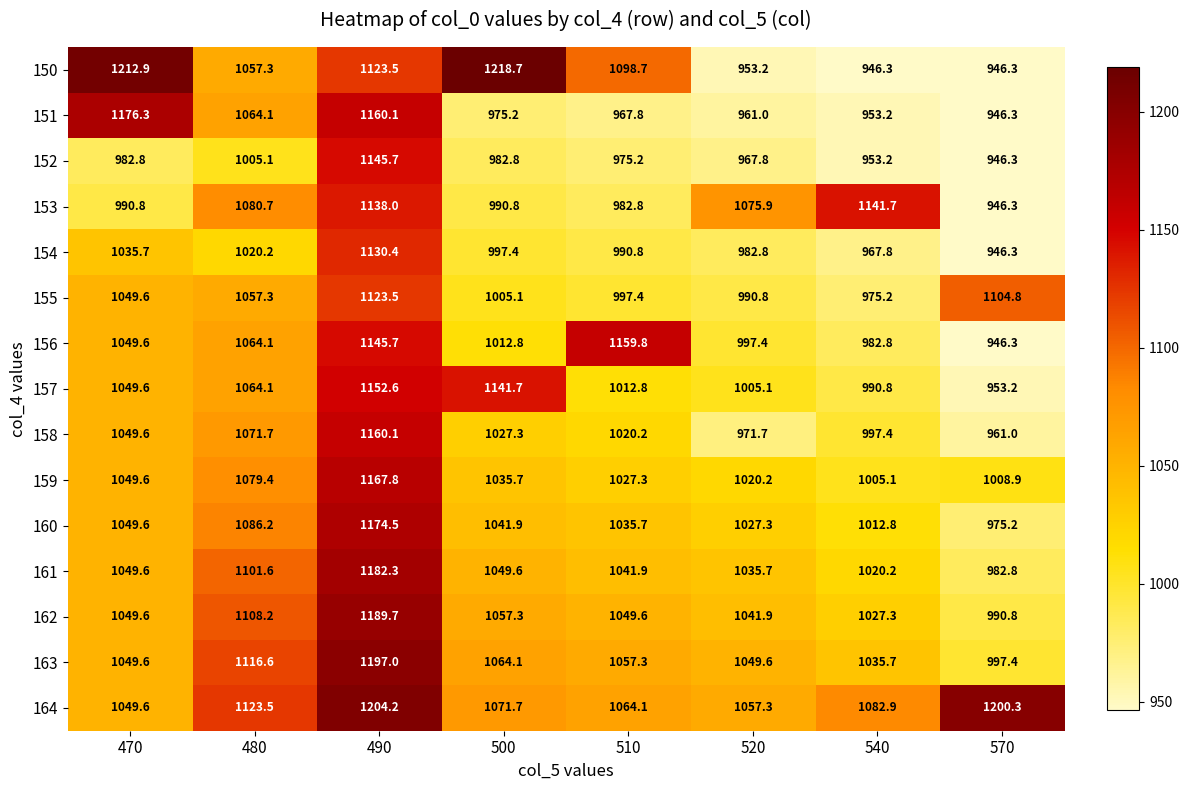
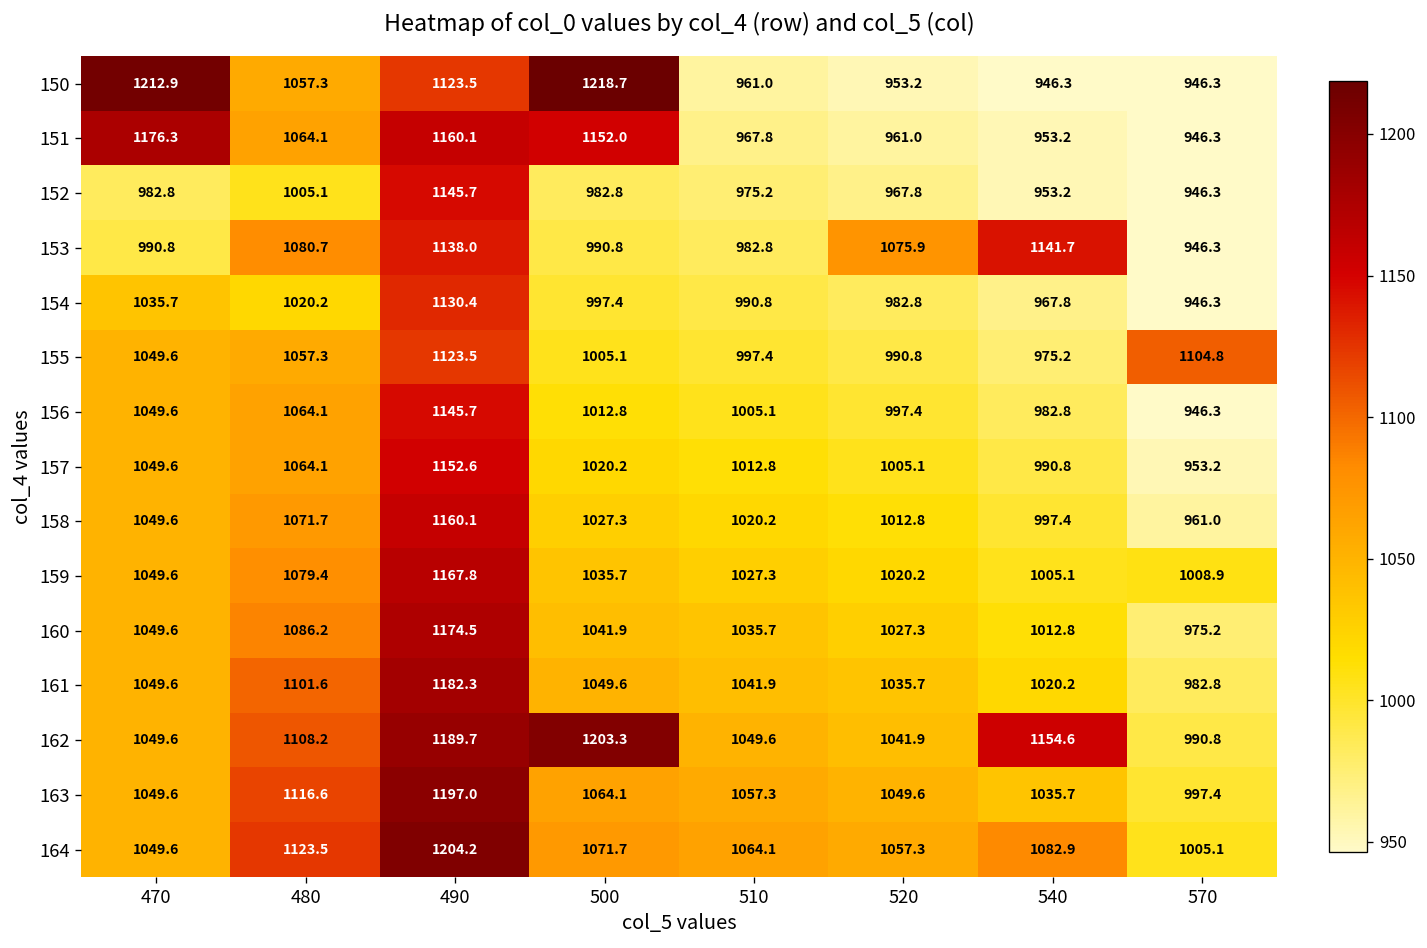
  {
    "150": {
      "470": 1212.9,
      "480": 1057.3,
      "490": 1123.5,
      "500": 1218.7,
-     "510": 1098.7,
+     "510": 961.0,
      "520": 953.2,
      "540": 946.3,
      "570": 946.3
    },
    "151": {
      "470": 1176.3,
      "480": 1064.1,
      "490": 1160.1,
-     "500": 975.2,
+     "500": 1152.0,
      "510": 967.8,
      "520": 961.0,
      "540": 953.2,
      "570": 946.3
    },
    "152": {
      "470": 982.8,
      "480": 1005.1,
      "490": 1145.7,
      "500": 982.8,
      "510": 975.2,
      "520": 967.8,
      "540": 953.2,
      "570": 946.3
    },
    "153": {
      "470": 990.8,
      "480": 1080.7,
      "490": 1138.0,
      "500": 990.8,
      "510": 982.8,
      "520": 1075.9,
      "540": 1141.7,
      "570": 946.3
    },
    "154": {
      "470": 1035.7,
      "480": 1020.2,
      "490": 1130.4,
      "500": 997.4,
      "510": 990.8,
      "520": 982.8,
      "540": 967.8,
      "570": 946.3
    },
    "155": {
      "470": 1049.6,
      "480": 1057.3,
      "490": 1123.5,
      "500": 1005.1,
      "510": 997.4,
      "520": 990.8,
      "540": 975.2,
      "570": 1104.8
    },
    "156": {
      "470": 1049.6,
      "480": 1064.1,
      "490": 1145.7,
      "500": 1012.8,
-     "510": 1159.8,
+     "510": 1005.1,
      "520": 997.4,
      "540": 982.8,
      "570": 946.3
    },
    "157": {
      "470": 1049.6,
      "480": 1064.1,
      "490": 1152.6,
-     "500": 1141.7,
+     "500": 1020.2,
      "510": 1012.8,
      "520": 1005.1,
      "540": 990.8,
      "570": 953.2
    },
    "158": {
      "470": 1049.6,
      "480": 1071.7,
      "490": 1160.1,
      "500": 1027.3,
      "510": 1020.2,
-     "520": 971.7,
+     "520": 1012.8,
      "540": 997.4,
      "570": 961.0
    },
    "159": {
      "470": 1049.6,
      "480": 1079.4,
      "490": 1167.8,
      "500": 1035.7,
      "510": 1027.3,
      "520": 1020.2,
      "540": 1005.1,
      "570": 1008.9
    },
    "160": {
      "470": 1049.6,
      "480": 1086.2,
      "490": 1174.5,
      "500": 1041.9,
      "510": 1035.7,
      "520": 1027.3,
      "540": 1012.8,
      "570": 975.2
    },
    "161": {
      "470": 1049.6,
      "480": 1101.6,
      "490": 1182.3,
      "500": 1049.6,
      "510": 1041.9,
      "520": 1035.7,
      "540": 1020.2,
      "570": 982.8
    },
    "162": {
      "470": 1049.6,
      "480": 1108.2,
      "490": 1189.7,
-     "500": 1057.3,
+     "500": 1203.3,
      "510": 1049.6,
      "520": 1041.9,
-     "540": 1027.3,
+     "540": 1154.6,
      "570": 990.8
    },
    "163": {
      "470": 1049.6,
      "480": 1116.6,
      "490": 1197.0,
      "500": 1064.1,
      "510": 1057.3,
      "520": 1049.6,
      "540": 1035.7,
      "570": 997.4
    },
    "164": {
      "470": 1049.6,
      "480": 1123.5,
      "490": 1204.2,
      "500": 1071.7,
      "510": 1064.1,
      "520": 1057.3,
      "540": 1082.9,
-     "570": 1200.3
+     "570": 1005.1
    }
  }
